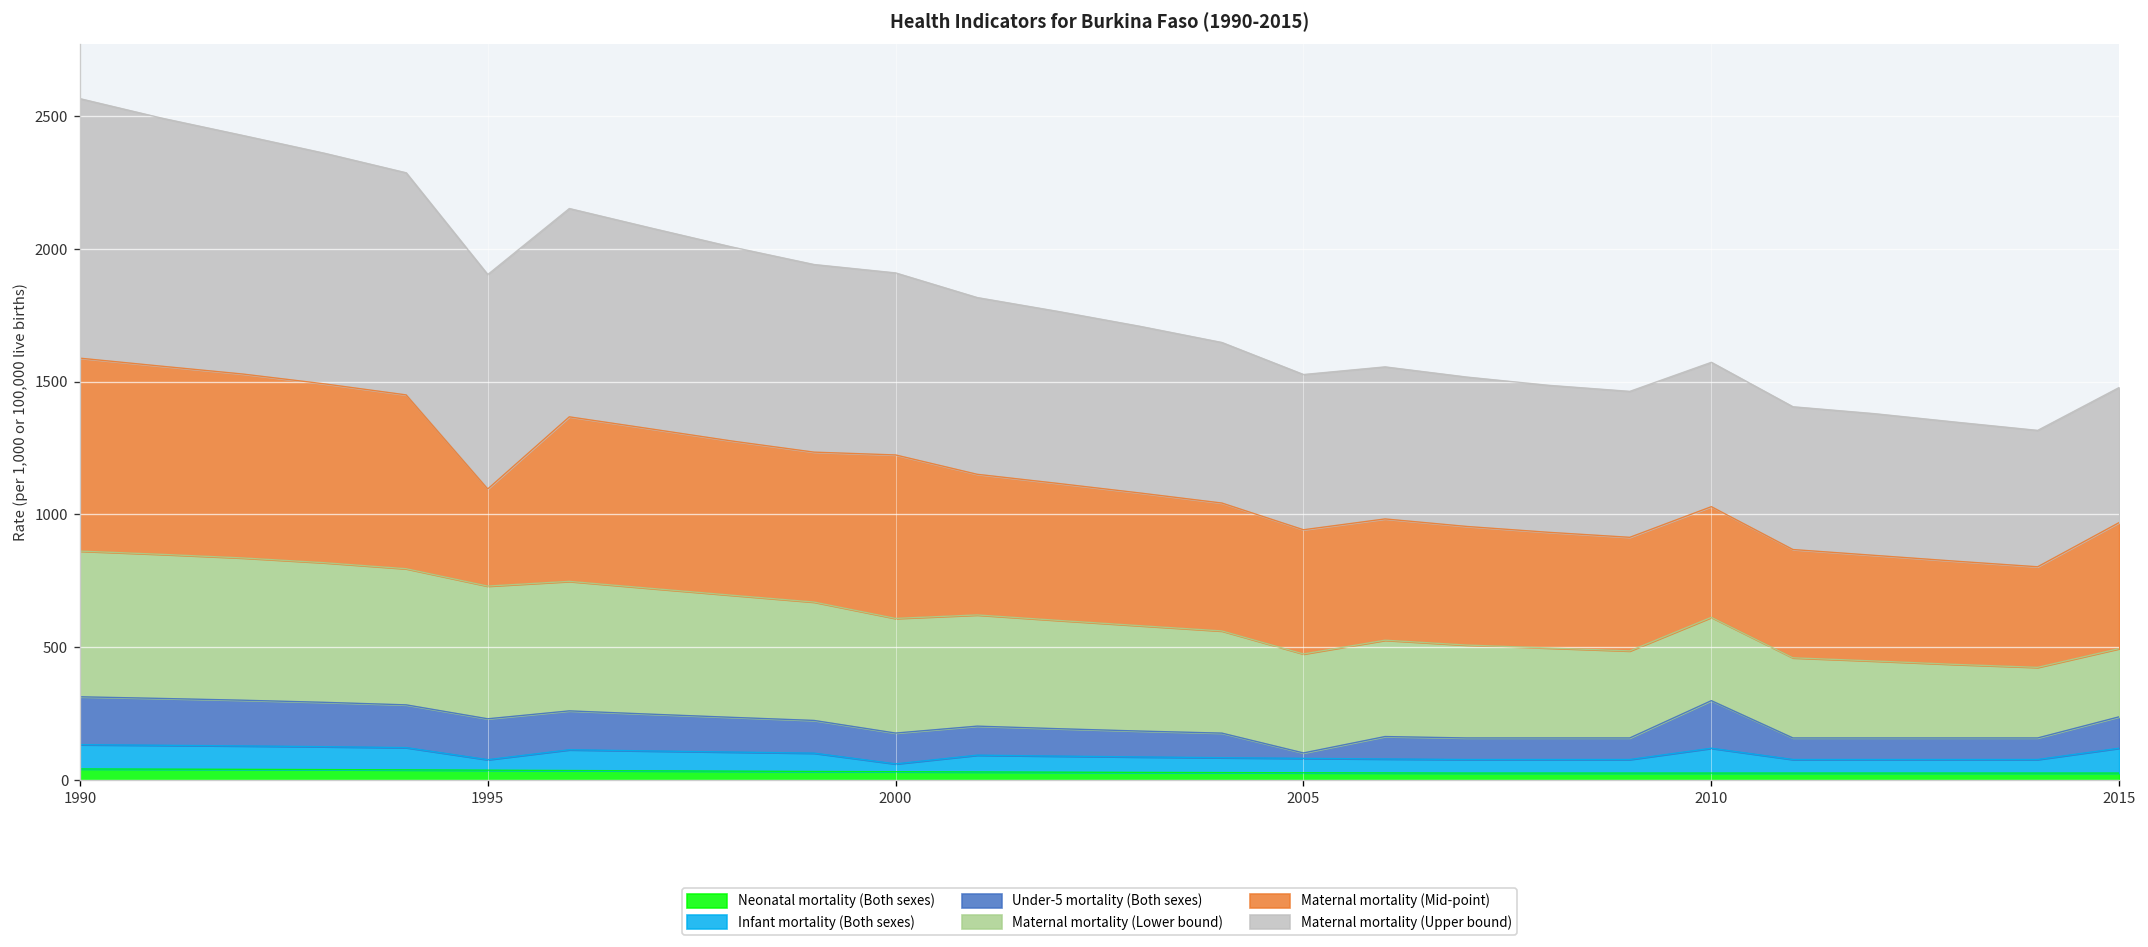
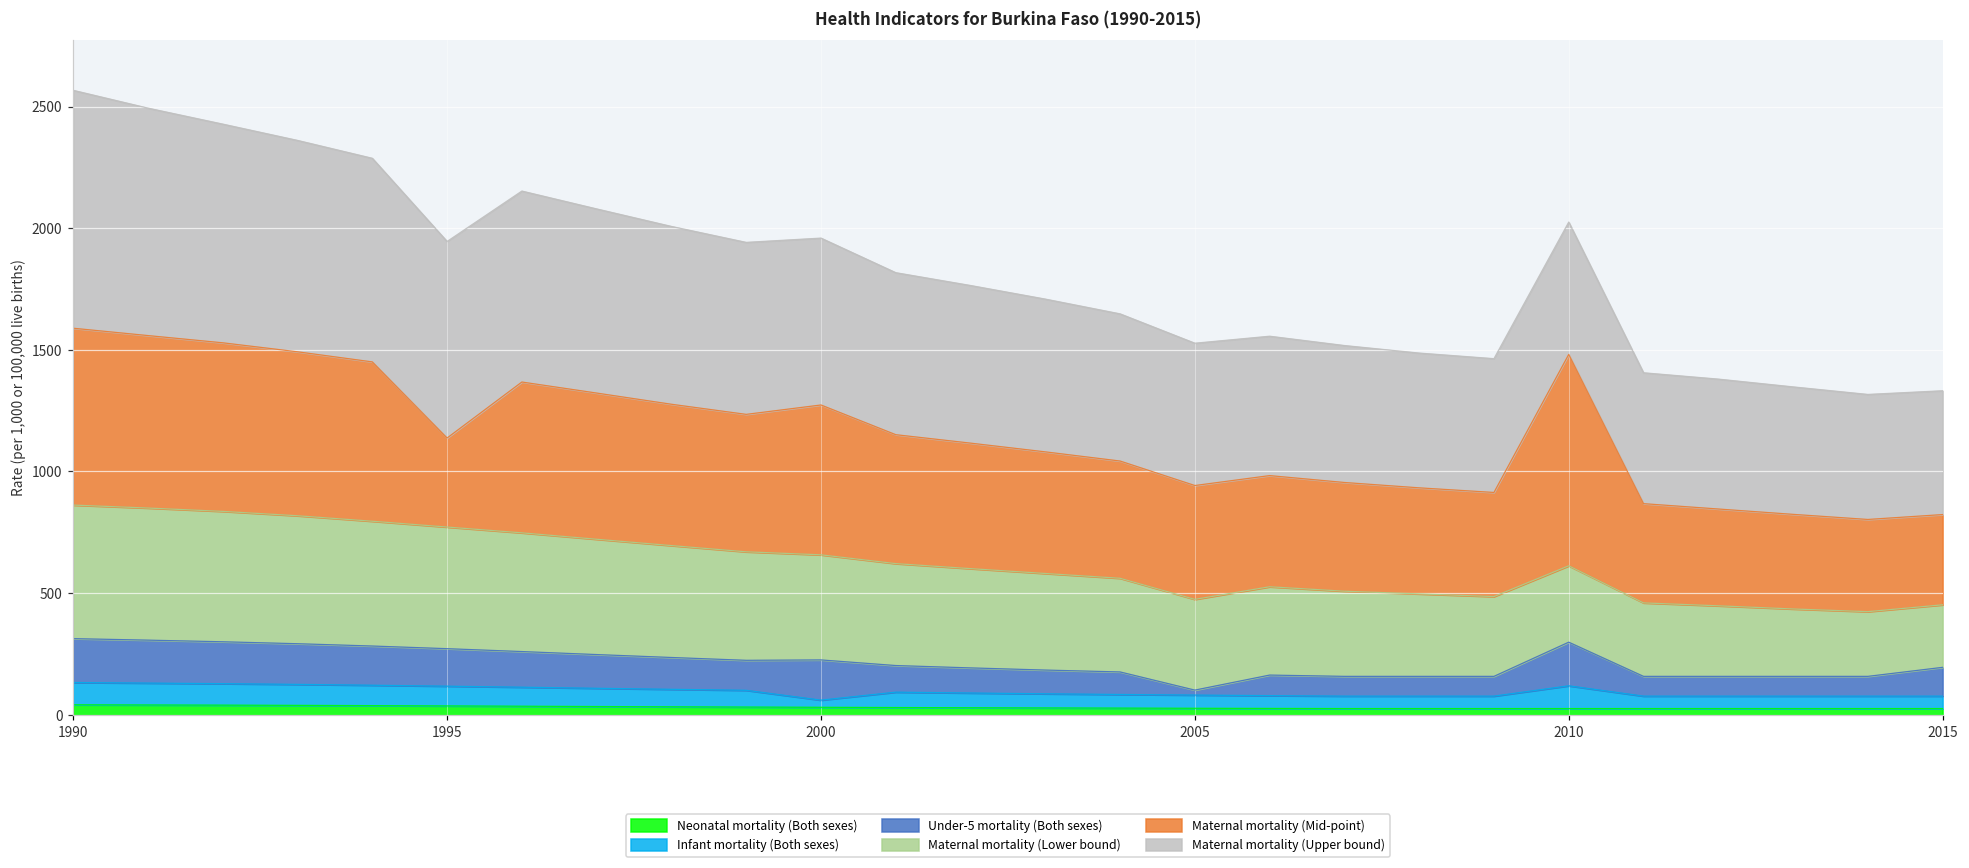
  {
    "Neonatal mortality (Both sexes)": {
      "1990": 40,
      "1995": 40,
      "2000": 30,
      "2005": 30,
      "2010": 30,
      "2015": 30
    },
    "Infant mortality (Both sexes)": {
      "1990": 90,
-     "1995": 40,
+     "1995": 80,
      "2000": 30,
      "2005": 50,
      "2010": 90,
-     "2015": 90
+     "2015": 50
    },
    "Under-5 mortality (Both sexes)": {
      "1990": 180,
      "1995": 150,
-     "2000": 120,
+     "2000": 170,
      "2005": 20,
      "2010": 180,
      "2015": 120
    },
    "Maternal mortality (Mid-point)": {
      "1990": 730,
      "1995": 370,
      "2000": 620,
      "2005": 470,
-     "2010": 420,
-     "2015": 480
+     "2010": 870,
+     "2015": 370
    }
  }
